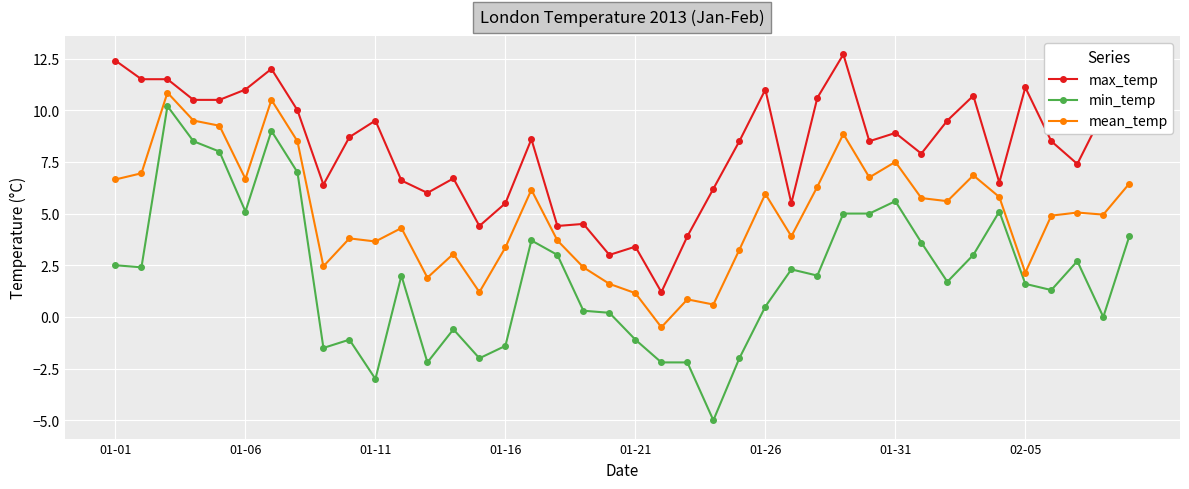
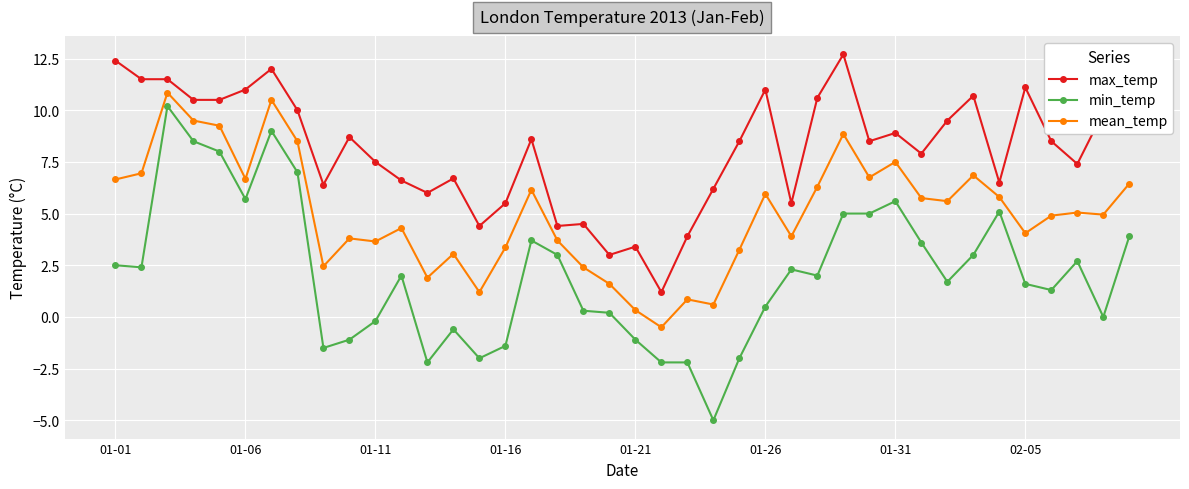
  {
    "max_temp": {
      "01-01": 12.4,
      "01-06": 11.0,
-     "01-11": 9.5,
+     "01-11": 7.5,
      "01-16": 5.5,
      "01-21": 3.4,
      "01-26": 11.0,
      "01-31": 8.9,
      "02-05": 11.1
    },
    "min_temp": {
      "01-01": 2.5,
-     "01-06": 5.1,
-     "01-11": -3.0,
+     "01-06": 5.7,
+     "01-11": -0.2,
      "01-16": -1.4,
      "01-21": -1.1,
      "01-26": 0.5,
      "01-31": 5.6,
      "02-05": 1.6
    },
    "mean_temp": {
      "01-01": 6.7,
      "01-06": 6.7,
      "01-11": 3.7,
      "01-16": 3.4,
-     "01-21": 1.2,
+     "01-21": 0.3,
      "01-26": 6.0,
      "01-31": 7.5,
-     "02-05": 2.1
+     "02-05": 4.1
    }
  }
